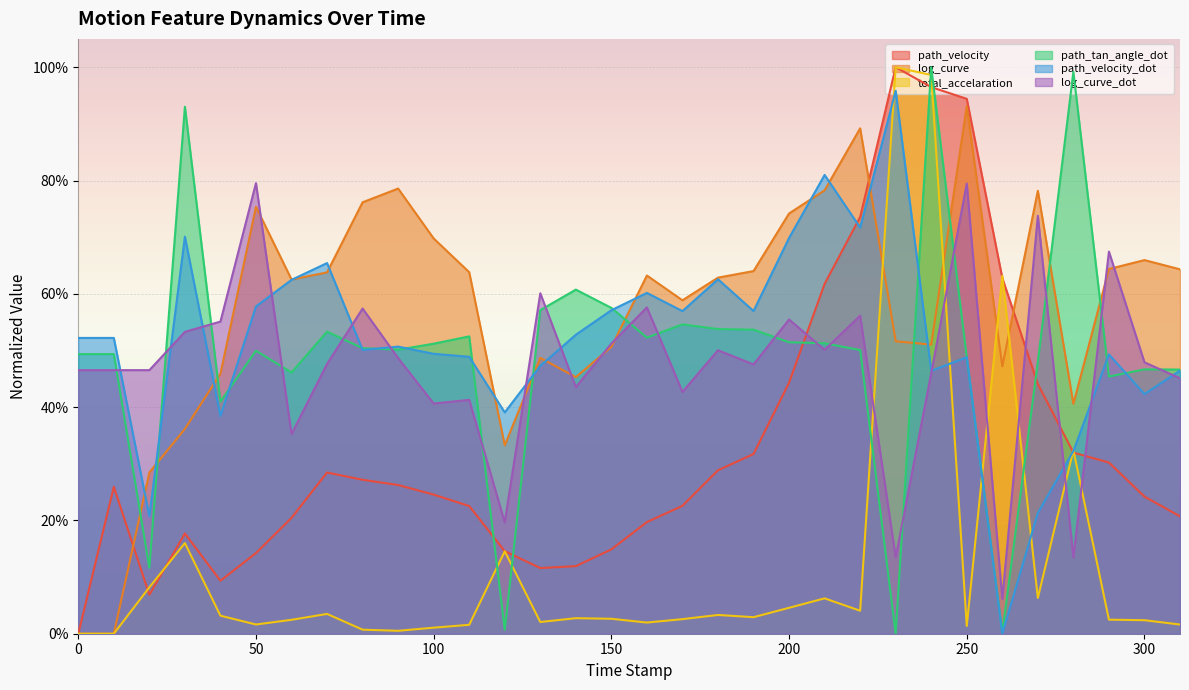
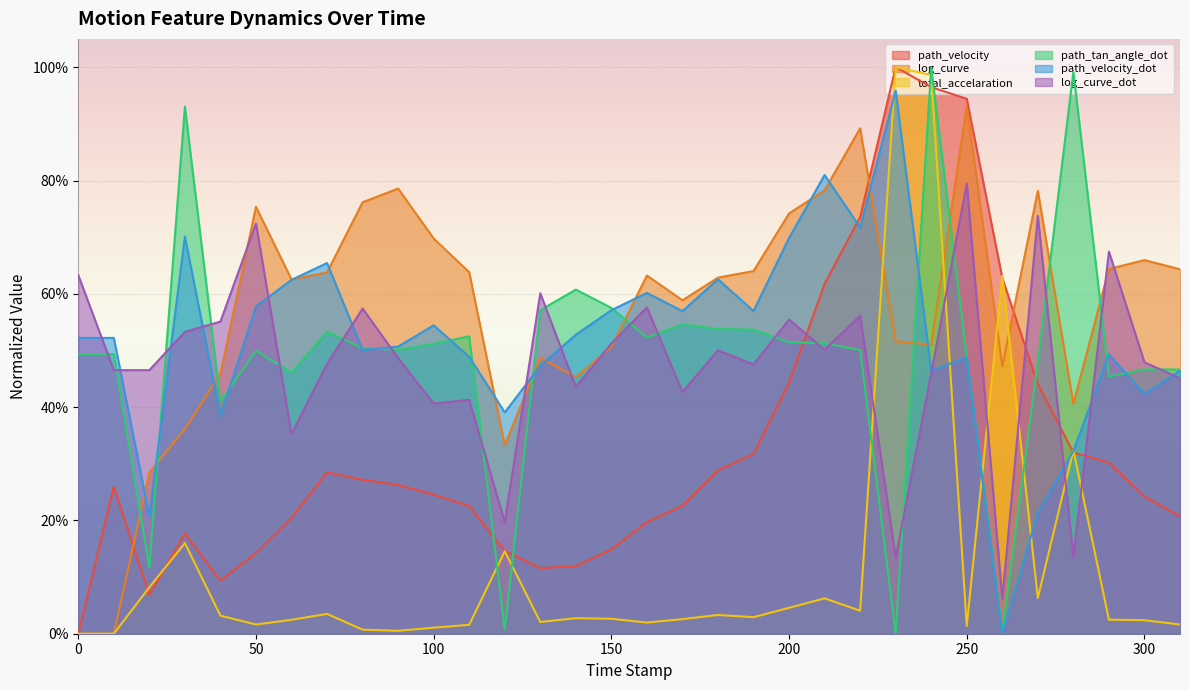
  {
    "path_tan_angle_dot": {
      "0": "49%",
      "50": "50%",
      "100": "51%",
      "200": "51%",
      "300": "47%"
    },
    "path_velocity_dot": {
      "0": "52%",
      "50": "58%",
-     "100": "49%",
+     "100": "54%",
      "200": "70%",
      "300": "42%"
    },
    "log_curve_dot": {
-     "0": "47%",
-     "50": "80%",
+     "0": "63%",
+     "50": "72%",
      "100": "41%",
      "150": "51%",
      "200": "55%",
      "250": "79%",
      "300": "48%"
    }
  }
